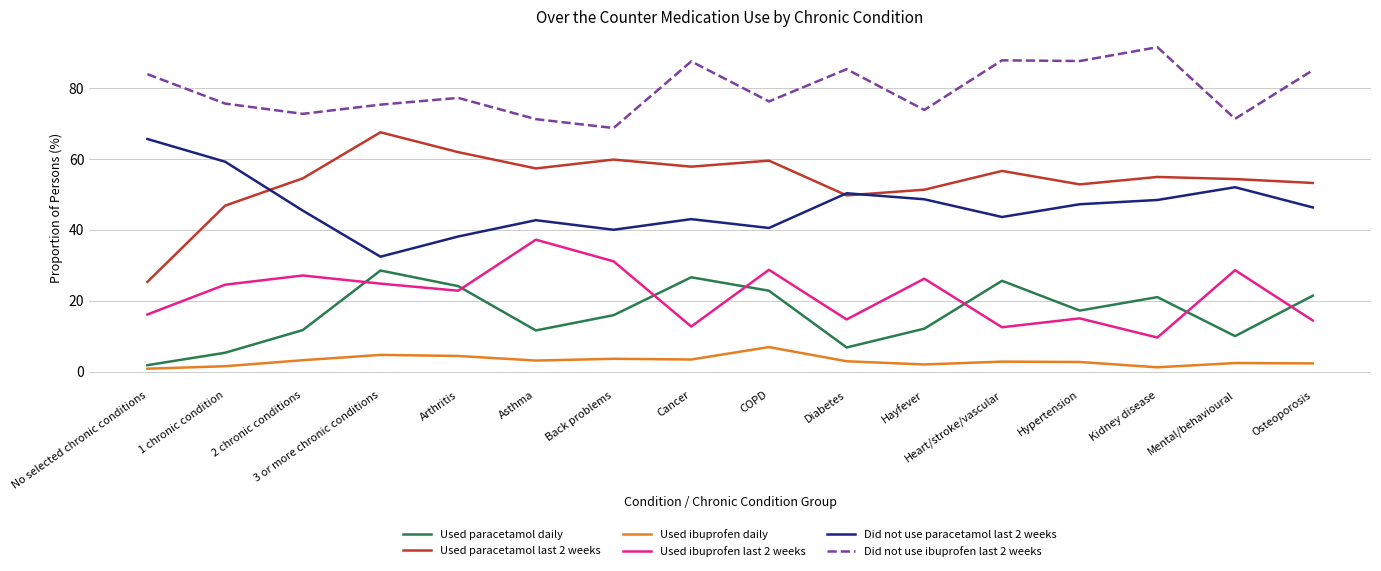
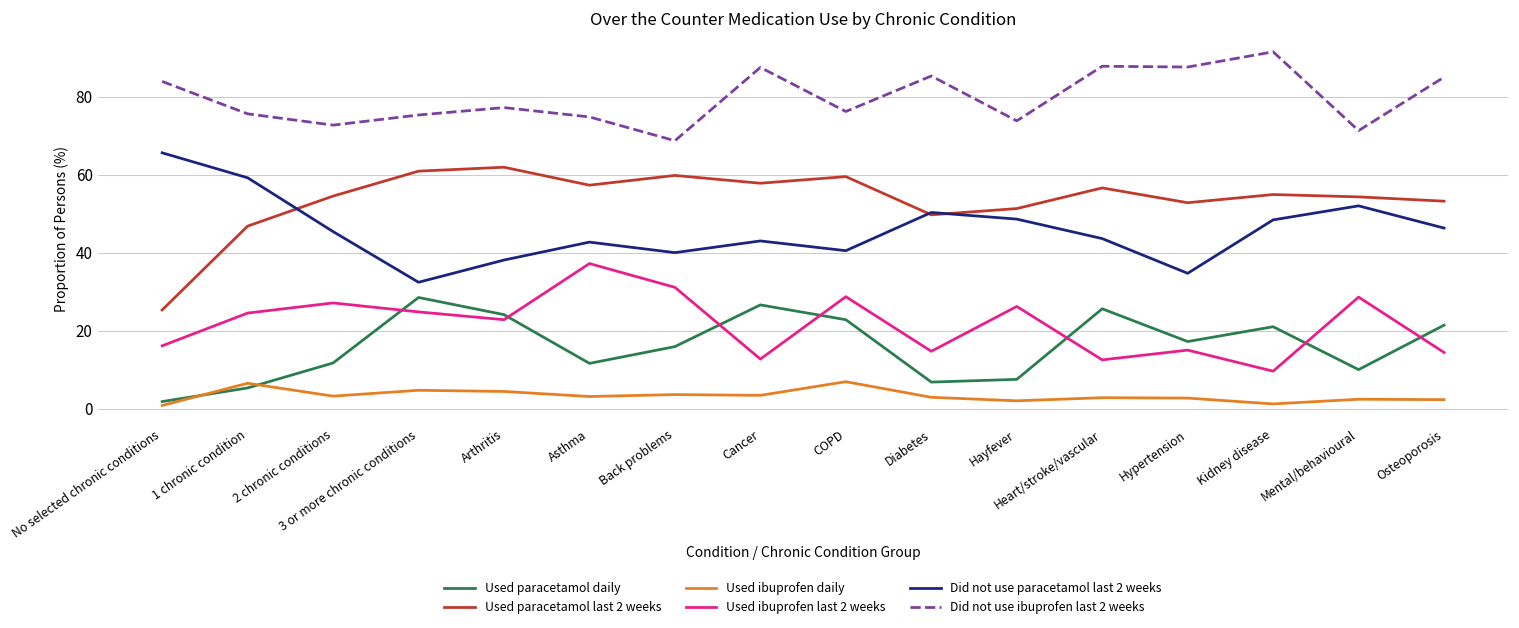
  {
    "Used paracetamol daily": {
      "No selected chronic conditions": 2,
      "1 chronic condition": 5,
      "2 chronic conditions": 12,
      "3 or more chronic conditions": 29,
      "Arthritis": 24,
      "Asthma": 12,
      "Back problems": 16,
      "Cancer": 27,
      "COPD": 23,
      "Diabetes": 7,
-     "Hayfever": 12,
+     "Hayfever": 8,
      "Heart/stroke/vascular": 26,
      "Hypertension": 17,
      "Kidney disease": 21,
      "Mental/behavioural": 10,
      "Osteoporosis": 21
    },
    "Used paracetamol last 2 weeks": {
      "No selected chronic conditions": 25,
      "1 chronic condition": 47,
      "2 chronic conditions": 55,
-     "3 or more chronic conditions": 68,
+     "3 or more chronic conditions": 61,
      "Arthritis": 62,
      "Asthma": 57,
      "Back problems": 60,
      "Cancer": 58,
      "COPD": 60,
      "Hayfever": 51,
      "Heart/stroke/vascular": 57,
      "Hypertension": 53,
      "Kidney disease": 55,
      "Mental/behavioural": 54,
      "Osteoporosis": 53
    },
    "Used ibuprofen daily": {
      "No selected chronic conditions": 1,
-     "1 chronic condition": 2,
+     "1 chronic condition": 7,
      "2 chronic conditions": 3,
      "3 or more chronic conditions": 5,
      "Arthritis": 4,
      "Asthma": 3,
      "Back problems": 4,
      "Cancer": 3,
      "COPD": 7,
      "Diabetes": 3,
      "Hayfever": 2,
      "Heart/stroke/vascular": 3,
      "Hypertension": 3,
      "Kidney disease": 1,
      "Mental/behavioural": 2,
      "Osteoporosis": 2
    },
    "Used ibuprofen last 2 weeks": {
      "No selected chronic conditions": 16,
      "1 chronic condition": 25,
      "2 chronic conditions": 27,
      "3 or more chronic conditions": 25,
      "Arthritis": 23,
      "Asthma": 37,
      "Back problems": 31,
      "Cancer": 13,
      "COPD": 29,
      "Diabetes": 15,
      "Hayfever": 26,
      "Heart/stroke/vascular": 13,
      "Hypertension": 15,
      "Kidney disease": 10,
      "Mental/behavioural": 29,
      "Osteoporosis": 14
    },
    "Did not use paracetamol last 2 weeks": {
      "No selected chronic conditions": 66,
      "1 chronic condition": 59,
      "2 chronic conditions": 45,
      "3 or more chronic conditions": 32,
      "Arthritis": 38,
      "Asthma": 43,
      "Back problems": 40,
      "Cancer": 43,
      "COPD": 41,
      "Hayfever": 49,
      "Heart/stroke/vascular": 44,
-     "Hypertension": 47,
+     "Hypertension": 35,
      "Kidney disease": 48,
      "Mental/behavioural": 52,
      "Osteoporosis": 46
    },
    "Did not use ibuprofen last 2 weeks": {
      "No selected chronic conditions": 84,
      "1 chronic condition": 76,
      "2 chronic conditions": 73,
      "3 or more chronic conditions": 75,
      "Arthritis": 77,
-     "Asthma": 71,
+     "Asthma": 75,
      "Back problems": 69,
      "Cancer": 88,
      "COPD": 76,
      "Diabetes": 85,
      "Hayfever": 74,
      "Heart/stroke/vascular": 88,
      "Hypertension": 88,
      "Kidney disease": 92,
      "Mental/behavioural": 71,
      "Osteoporosis": 85
    }
  }
